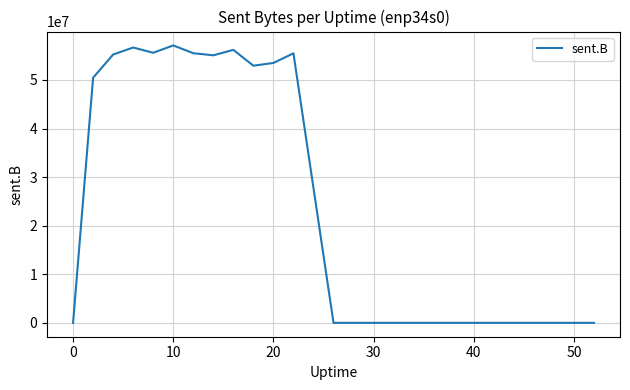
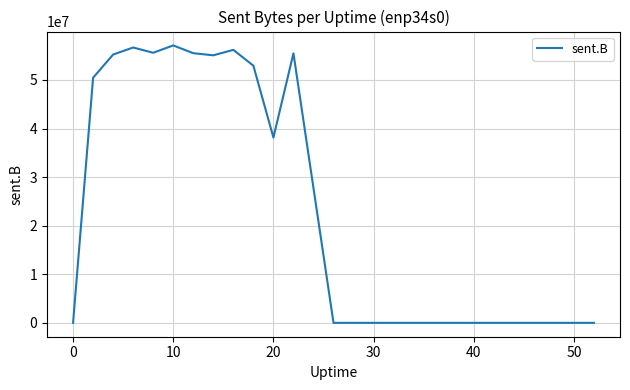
  {
    "0": 0,
    "10": 57000000,
-   "20": 53000000,
+   "20": 38000000,
    "30": 0,
    "40": 0,
    "50": 0
  }
